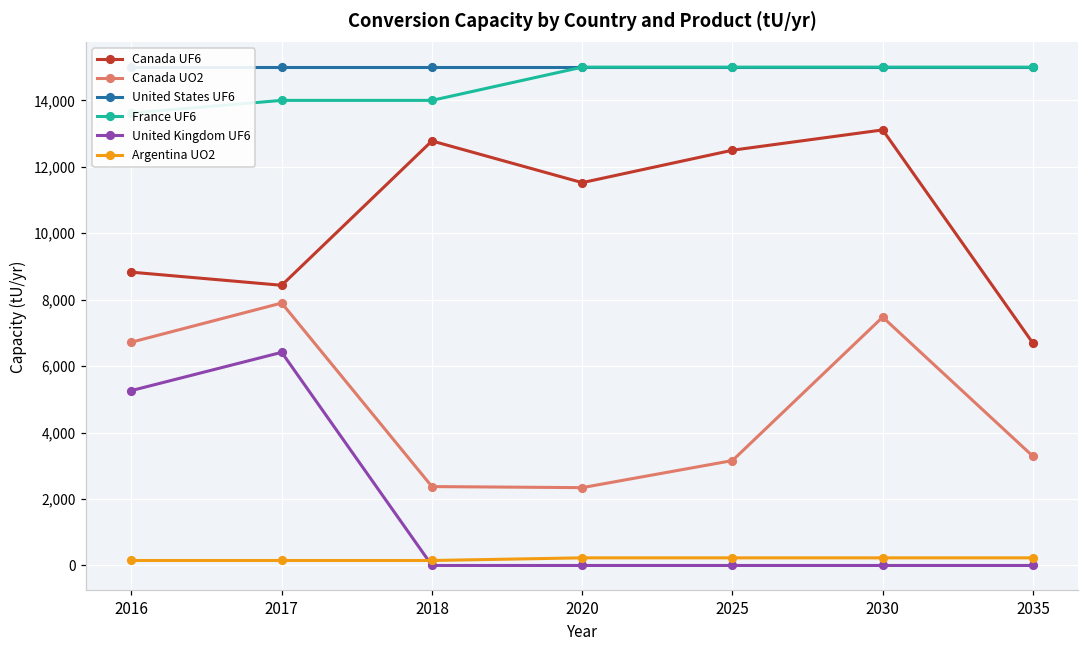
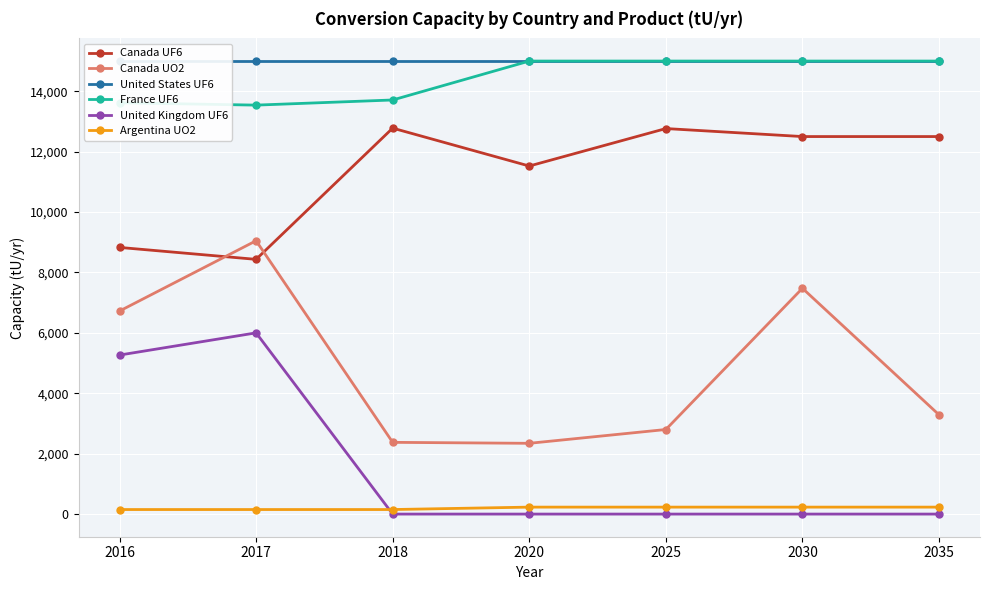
  {
    "Canada UF6": {
      "2016": "8,800",
      "2017": "8,400",
      "2018": "12,800",
      "2020": "11,500",
-     "2025": "12,500",
-     "2030": "13,100",
-     "2035": "6,700"
+     "2025": "12,800",
+     "2030": "12,500",
+     "2035": "12,500"
    },
    "Canada UO2": {
      "2016": "6,700",
-     "2017": "7,900",
+     "2017": "9,100",
      "2018": "2,400",
      "2020": "2,300",
-     "2025": "3,200",
+     "2025": "2,800",
      "2030": "7,500",
      "2035": "3,300"
    },
    "United States UF6": {
      "2017": "15,000",
      "2018": "15,000"
    },
    "France UF6": {
-     "2017": "14,000",
-     "2018": "14,000"
+     "2017": "13,500",
+     "2018": "13,700"
    },
    "United Kingdom UF6": {
      "2016": "5,300",
-     "2017": "6,400",
+     "2017": "6,000",
      "2018": "0",
      "2020": "0",
      "2025": "0",
      "2030": "0",
      "2035": "0"
    },
    "Argentina UO2": {
      "2016": "200",
      "2017": "200",
      "2018": "200",
      "2020": "200",
      "2025": "200",
      "2030": "200",
      "2035": "200"
    }
  }
